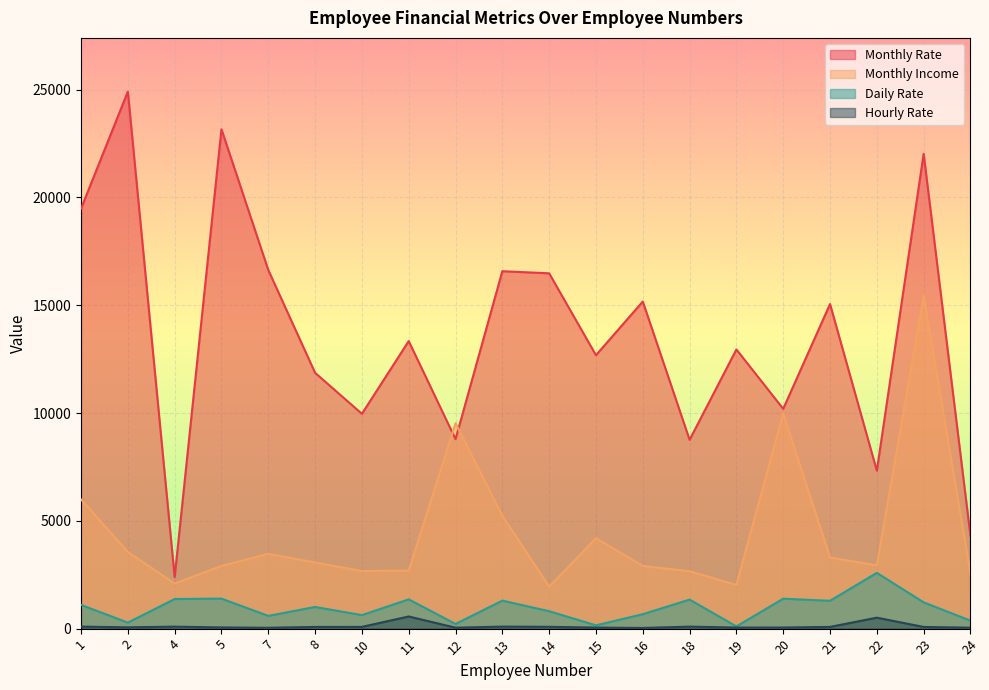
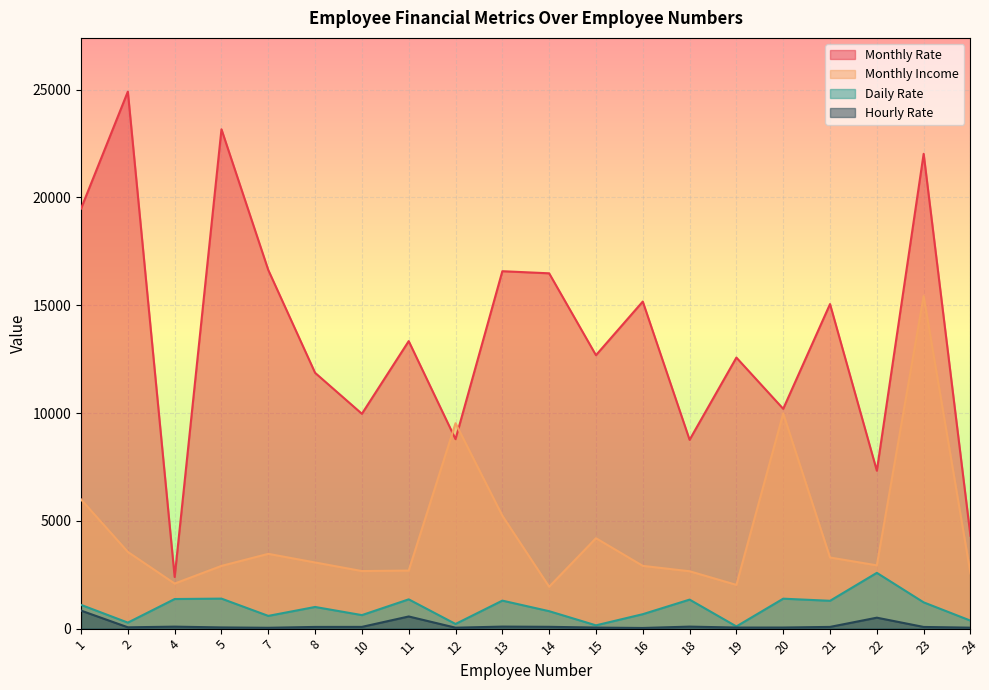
  {
    "Monthly Rate": {
      "1": 19500,
      "2": 24900,
      "4": 2400,
      "5": 23200,
      "7": 16600,
      "8": 11900,
      "10": 10000,
      "11": 13300,
      "12": 8800,
      "13": 16600,
      "14": 16500,
      "15": 12700,
      "16": 15200,
      "18": 8800,
-     "19": 12900,
+     "19": 12600,
      "20": 10200,
      "21": 15100,
      "22": 7300,
      "23": 22000,
      "24": 4300
    },
    "Monthly Income": {
      "1": 6000,
      "2": 3600,
      "4": 2100,
      "5": 2900,
      "7": 3500,
      "8": 3100,
      "10": 2700,
      "11": 2700,
      "12": 9500,
      "13": 5200,
      "14": 1900,
      "15": 4200,
      "16": 2900,
      "18": 2700,
      "19": 2000,
      "20": 10000,
      "21": 3300,
      "22": 2900,
      "23": 15400,
      "24": 2600
    },
    "Daily Rate": {
      "1": 1100,
      "2": 300,
      "4": 1400,
      "5": 1400,
      "7": 600,
      "8": 1000,
      "10": 600,
      "11": 1400,
      "12": 200,
      "13": 1300,
      "14": 800,
      "16": 700,
      "18": 1300,
      "20": 1400,
      "21": 1300,
      "22": 2600,
      "23": 1200,
      "24": 400
    },
    "Hourly Rate": {
-     "1": 100,
+     "1": 800,
      "2": 100,
      "4": 100,
      "5": 100,
      "7": 0,
      "8": 100,
      "10": 100,
      "11": 600,
      "12": 0,
      "13": 100,
      "14": 100,
      "16": 0,
      "18": 100,
      "20": 100,
      "21": 100,
      "22": 500,
      "23": 100,
      "24": 0
    }
  }
